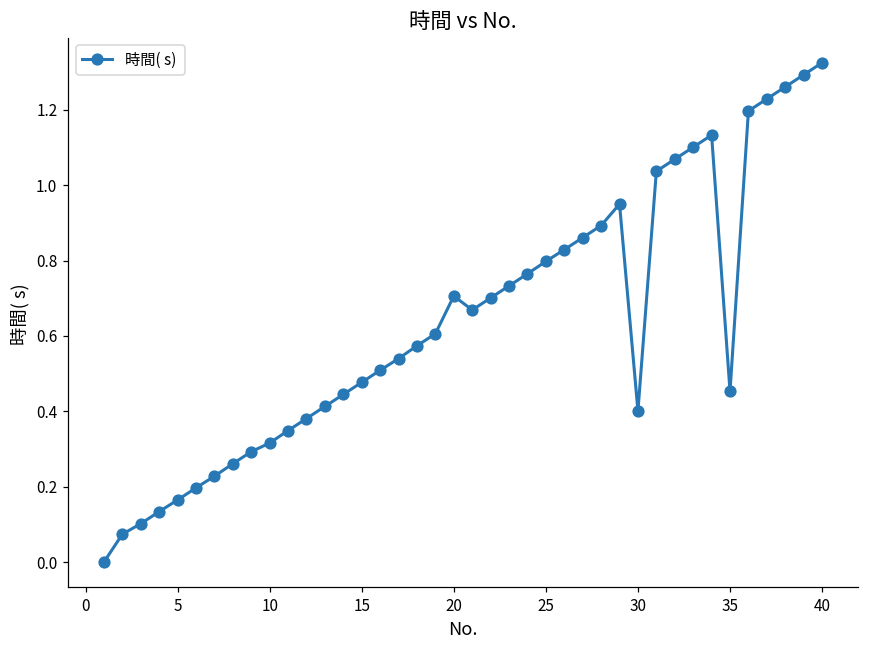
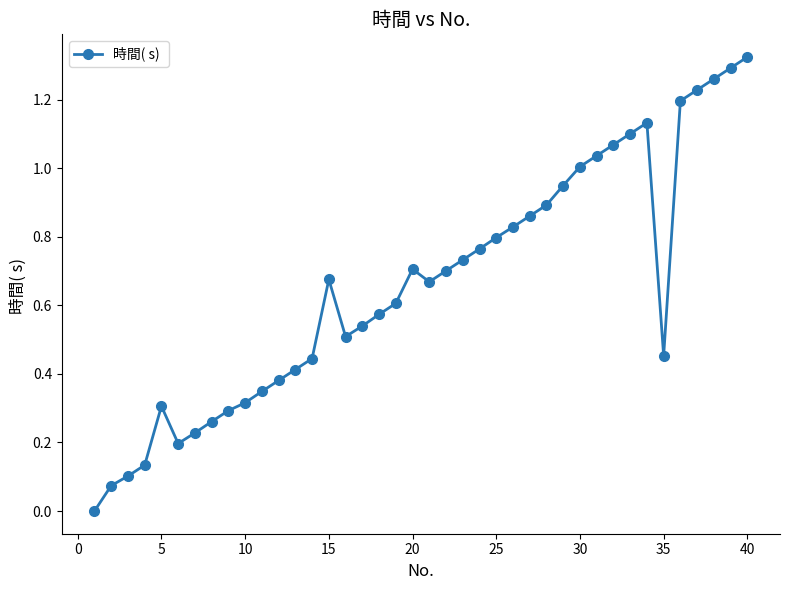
  {
-   "5": 0.17,
+   "5": 0.31,
    "10": 0.32,
-   "15": 0.48,
+   "15": 0.68,
    "20": 0.71,
    "25": 0.80,
-   "30": 0.40,
+   "30": 1.01,
    "35": 0.45,
    "40": 1.33
  }
